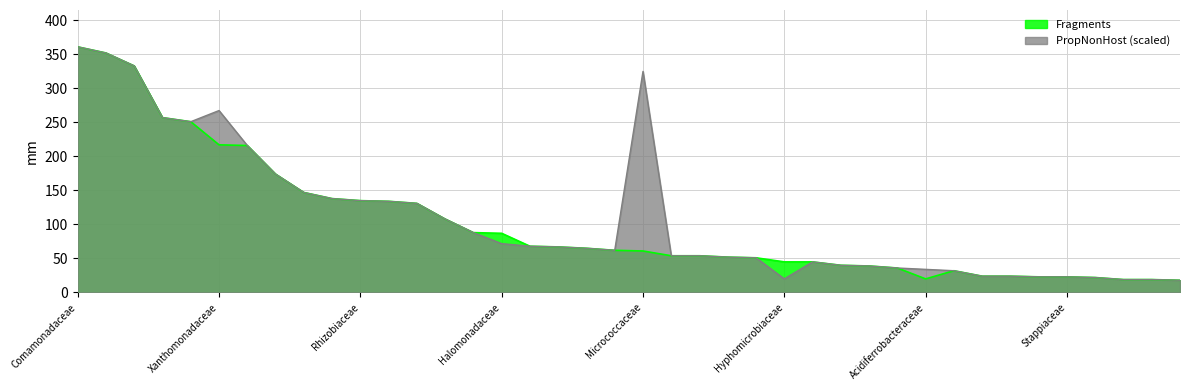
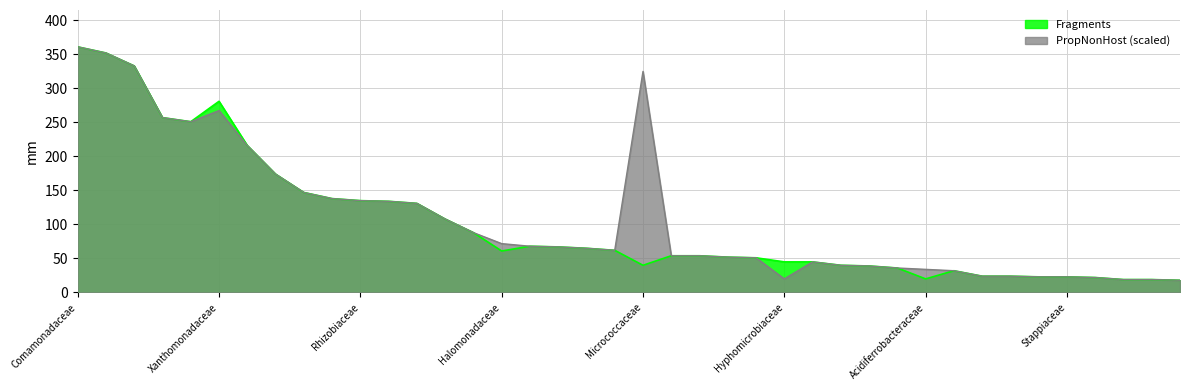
  {
    "Fragments": {
-     "Xanthomonadaceae": 220,
-     "Halomonadaceae": 90,
-     "Micrococcaceae": 60,
+     "Xanthomonadaceae": 280,
+     "Halomonadaceae": 60,
+     "Micrococcaceae": 40,
      "Hyphomicrobiaceae": 50,
      "Acidiferrobacteraceae": 20
    },
    "PropNonHost (scaled)": {
      "Xanthomonadaceae": 270,
      "Halomonadaceae": 70,
      "Micrococcaceae": 320,
      "Hyphomicrobiaceae": 20,
      "Acidiferrobacteraceae": 30
    }
  }
